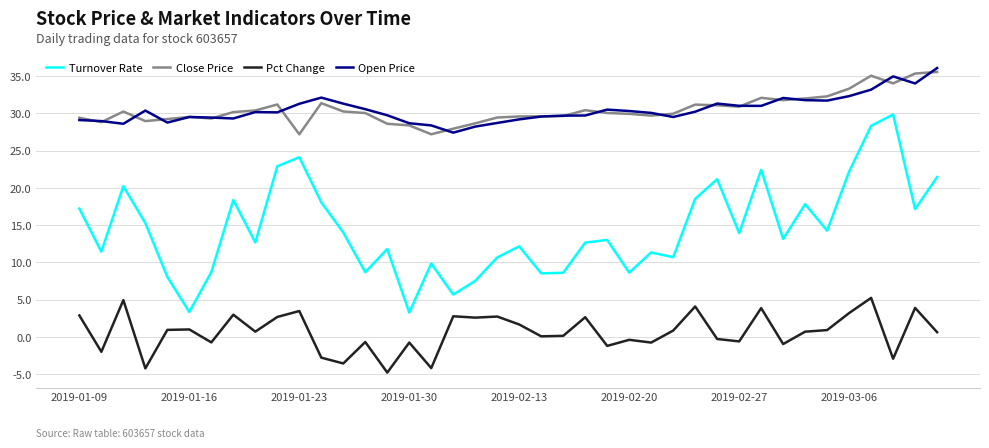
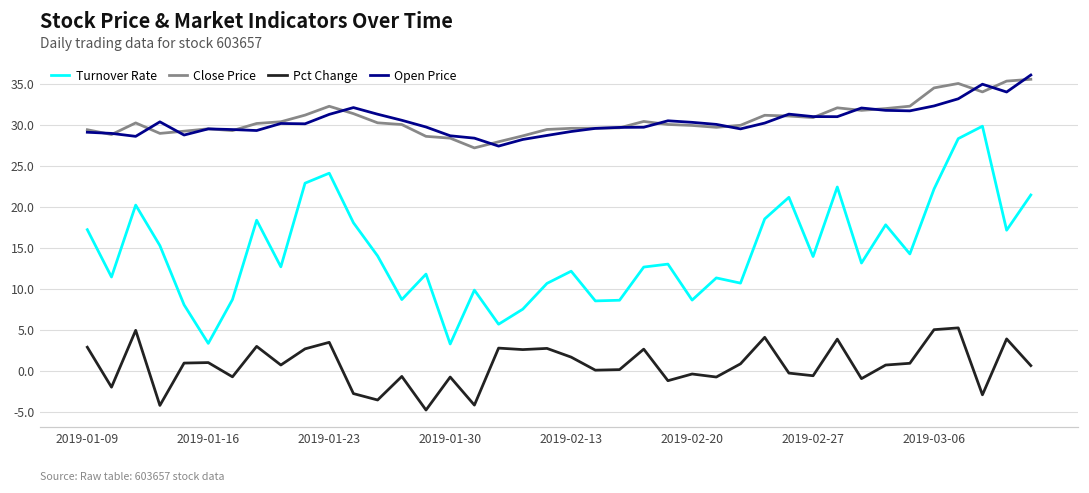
  {
    "Turnover Rate": {
      "2019-01-09": 17,
      "2019-01-16": 3,
      "2019-01-23": 24,
      "2019-01-30": 3,
      "2019-02-13": 12,
      "2019-02-20": 9,
      "2019-02-27": 14,
      "2019-03-06": 22
    },
    "Close Price": {
-     "2019-01-23": 27,
+     "2019-01-23": 32,
      "2019-02-13": 30,
      "2019-02-20": 30,
-     "2019-03-06": 33
+     "2019-03-06": 35
    },
    "Pct Change": {
      "2019-01-09": 3,
      "2019-01-16": 1,
      "2019-01-23": 3,
      "2019-01-30": -1,
      "2019-02-13": 2,
      "2019-02-20": 0,
      "2019-02-27": -1,
-     "2019-03-06": 3
+     "2019-03-06": 5
    },
    "Open Price": {
      "2019-01-23": 31,
      "2019-02-13": 29,
      "2019-02-20": 30,
      "2019-03-06": 32
    }
  }
